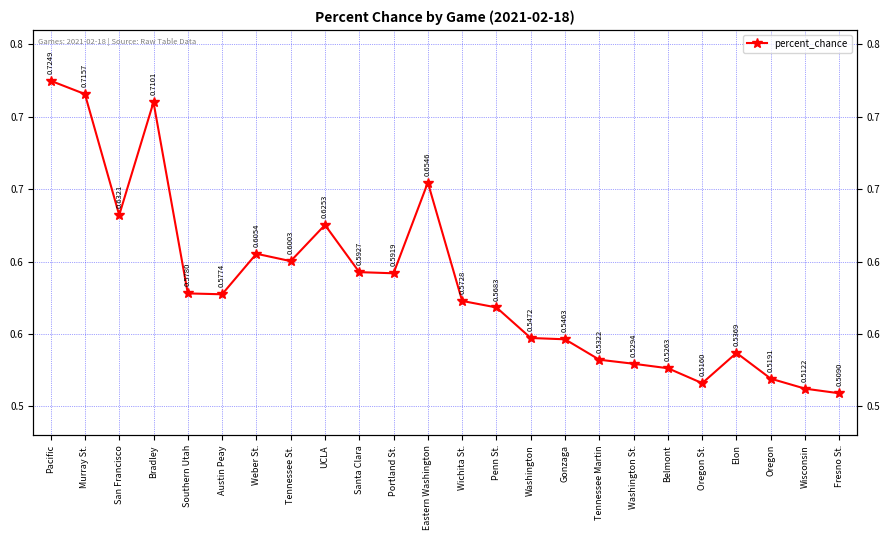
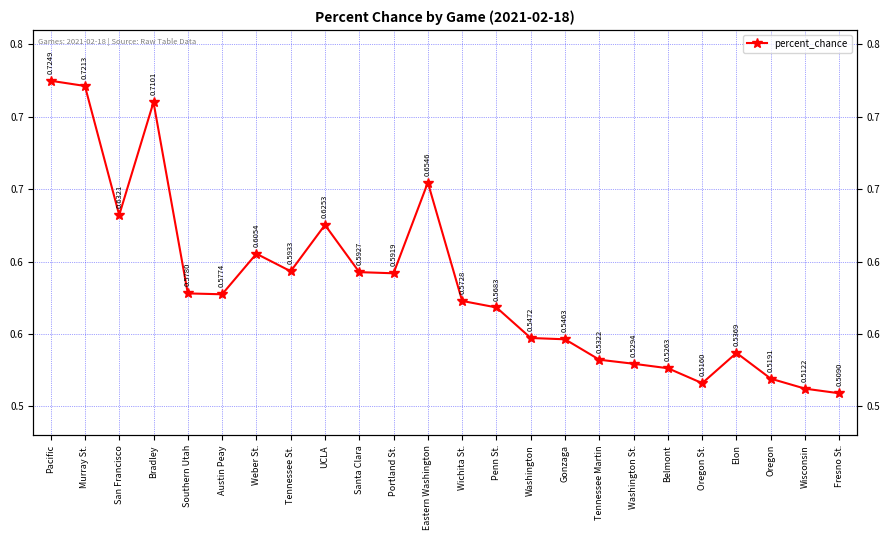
  {
    "Pacific": 0.7249,
-   "Murray St.": 0.7157,
+   "Murray St.": 0.7213,
    "San Francisco": 0.6321,
    "Bradley": 0.7101,
    "Southern Utah": 0.5780,
    "Austin Peay": 0.5774,
    "Weber St.": 0.6054,
-   "Tennessee St.": 0.6003,
+   "Tennessee St.": 0.5933,
    "UCLA": 0.6253,
    "Santa Clara": 0.5927,
    "Portland St.": 0.5919,
    "Eastern Washington": 0.6546,
    "Wichita St.": 0.5728,
    "Penn St.": 0.5683,
    "Washington": 0.5472,
    "Gonzaga": 0.5463,
    "Tennessee Martin": 0.5322,
    "Washington St.": 0.5294,
    "Belmont": 0.5263,
    "Oregon St.": 0.5160,
    "Elon": 0.5369,
    "Oregon": 0.5191,
    "Wisconsin": 0.5122,
    "Fresno St.": 0.5090
  }
